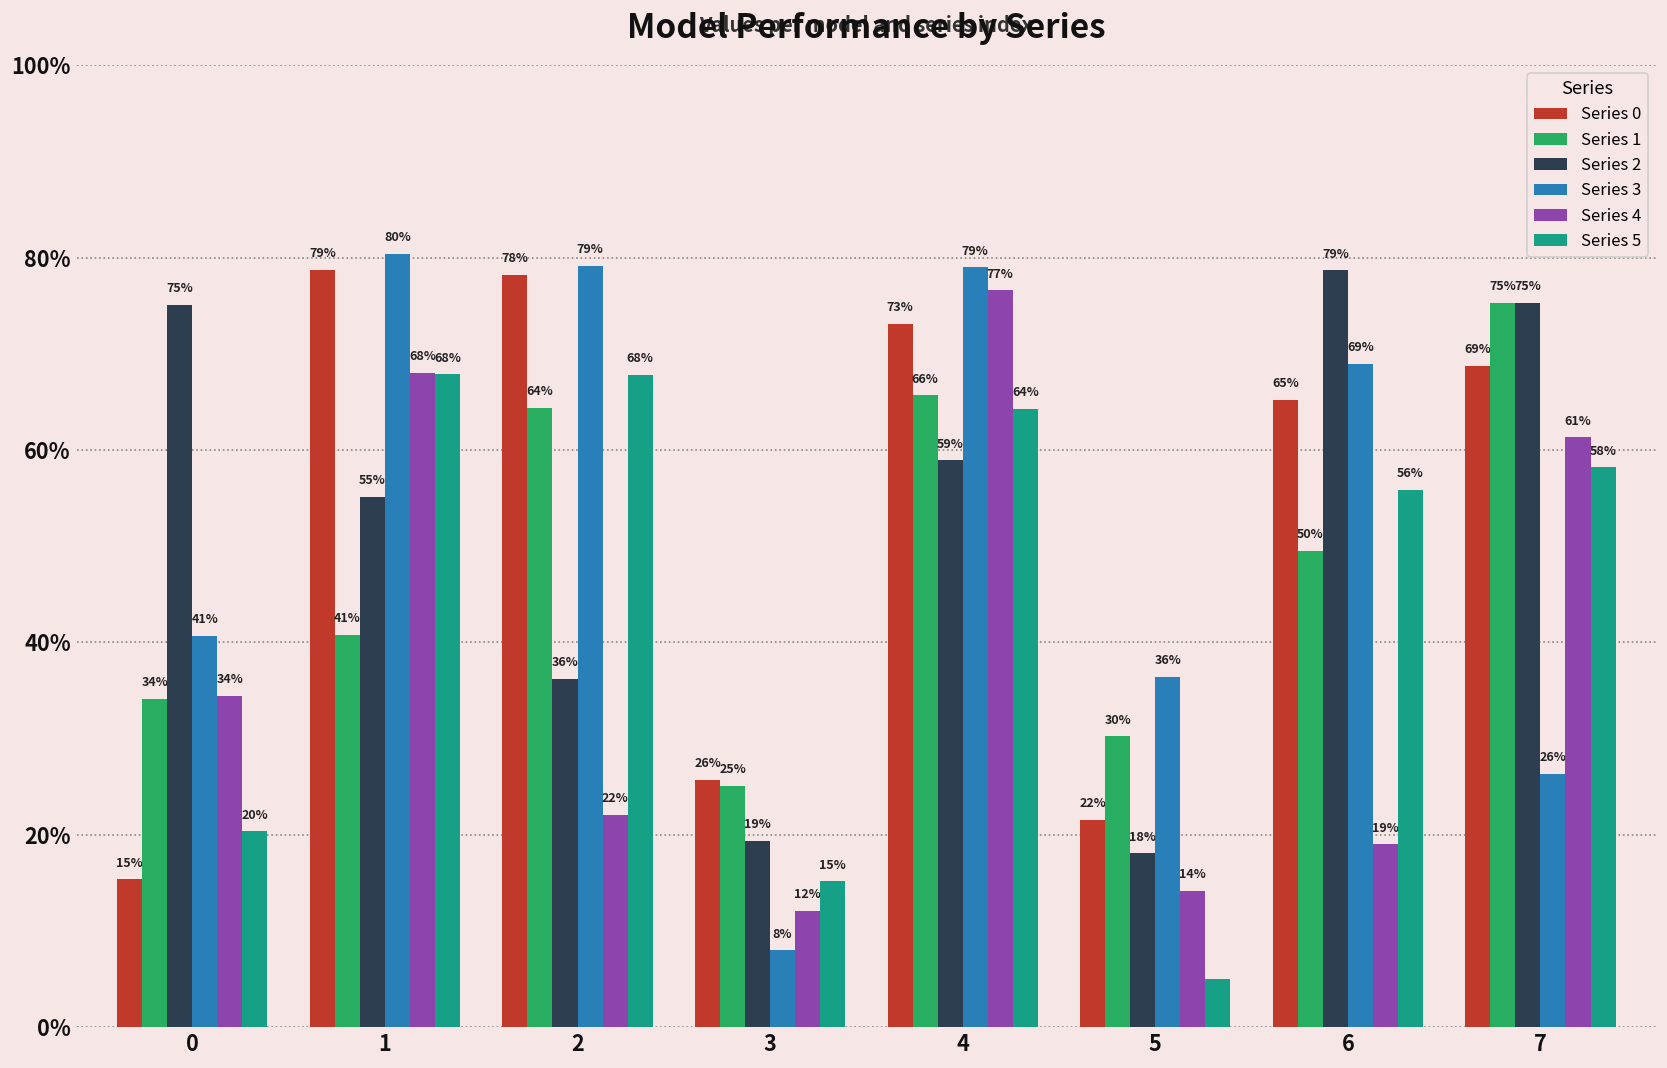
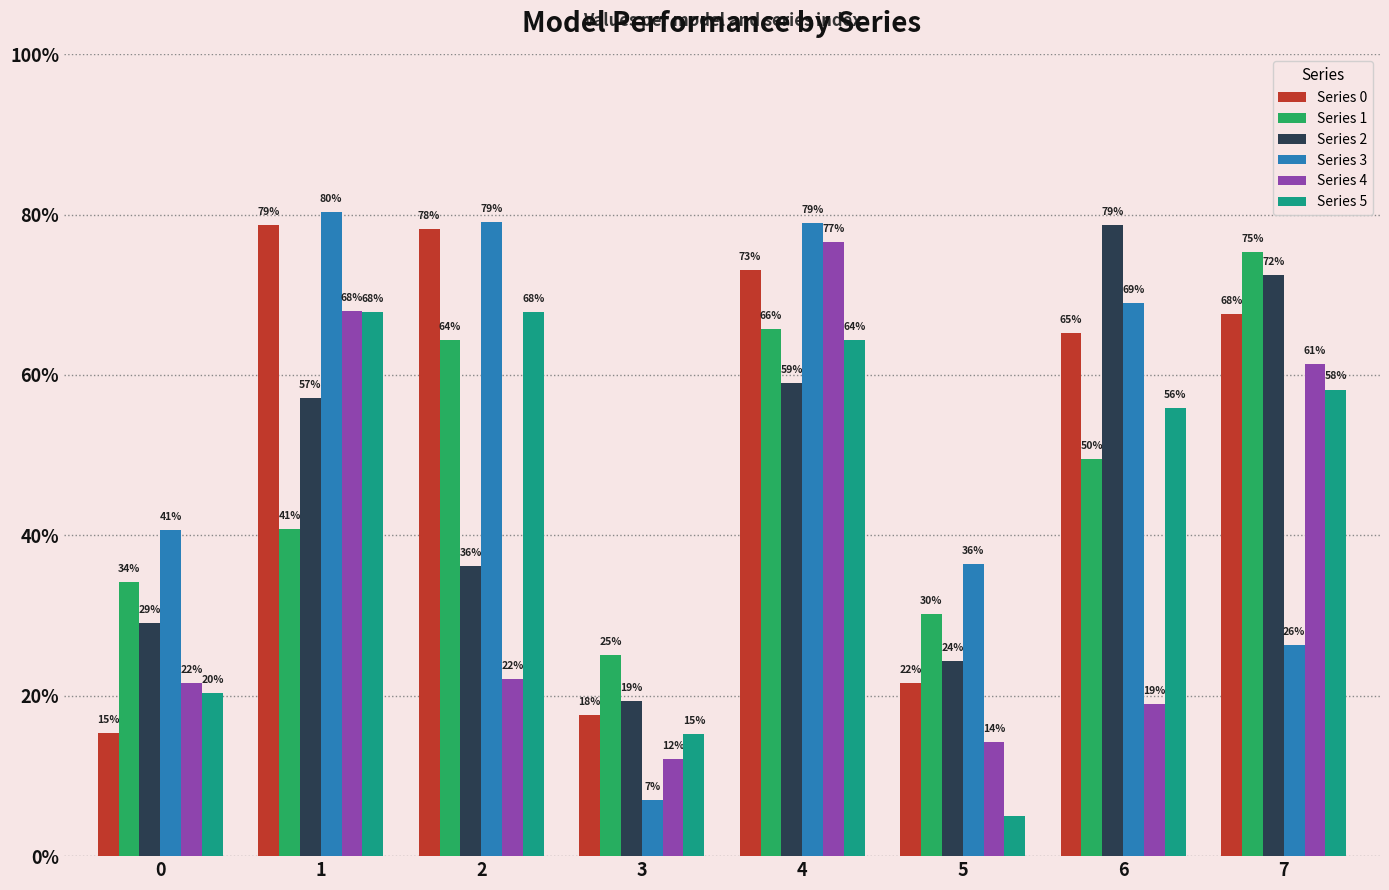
  {
    "Series 0": {
      "0": "15%",
      "1": "79%",
      "2": "78%",
-     "3": "26%",
+     "3": "18%",
      "4": "73%",
      "5": "22%",
      "6": "65%",
-     "7": "69%"
+     "7": "68%"
    },
    "Series 2": {
-     "0": "75%",
-     "1": "55%",
+     "0": "29%",
+     "1": "57%",
      "2": "36%",
      "3": "19%",
      "4": "59%",
-     "5": "18%",
+     "5": "24%",
      "6": "79%",
-     "7": "75%"
+     "7": "72%"
    },
    "Series 3": {
      "0": "41%",
      "1": "80%",
      "2": "79%",
-     "3": "8%",
+     "3": "7%",
      "4": "79%",
      "5": "36%",
      "6": "69%",
      "7": "26%"
    },
    "Series 4": {
-     "0": "34%",
+     "0": "22%",
      "1": "68%",
      "2": "22%",
      "3": "12%",
      "4": "77%",
      "5": "14%",
      "6": "19%",
      "7": "61%"
    }
  }
